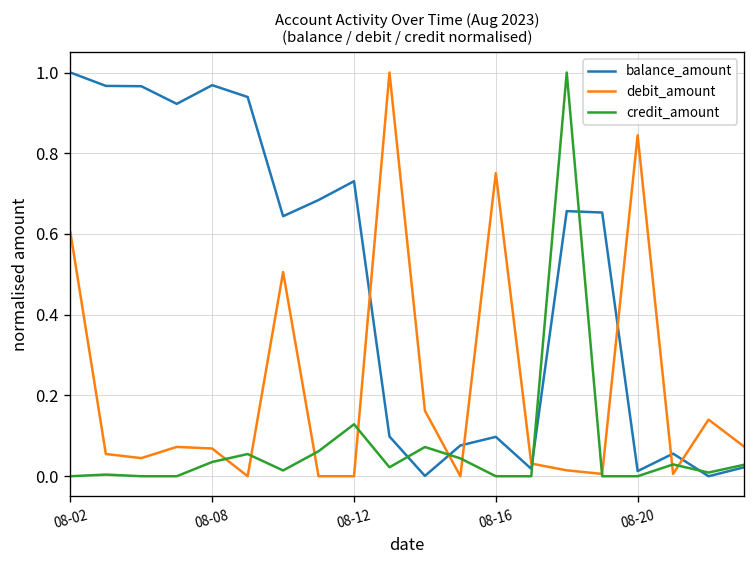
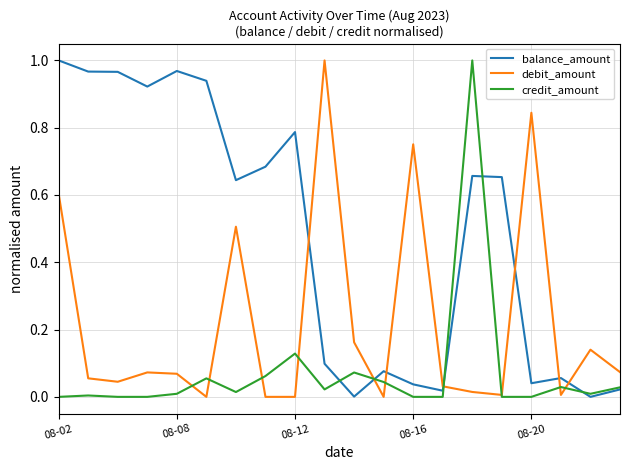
  {
    "balance_amount": {
      "08-02": 1.00,
      "08-08": 0.97,
-     "08-12": 0.73,
-     "08-16": 0.10,
-     "08-20": 0.01
+     "08-12": 0.79,
+     "08-16": 0.04,
+     "08-20": 0.04
    },
    "debit_amount": {
      "08-02": 0.60,
      "08-08": 0.07,
      "08-12": 0.00,
      "08-16": 0.75,
      "08-20": 0.84
    },
    "credit_amount": {
      "08-02": 0.00,
-     "08-08": 0.04,
+     "08-08": 0.01,
      "08-12": 0.13,
      "08-16": 0.00,
      "08-20": 0.00
    }
  }
